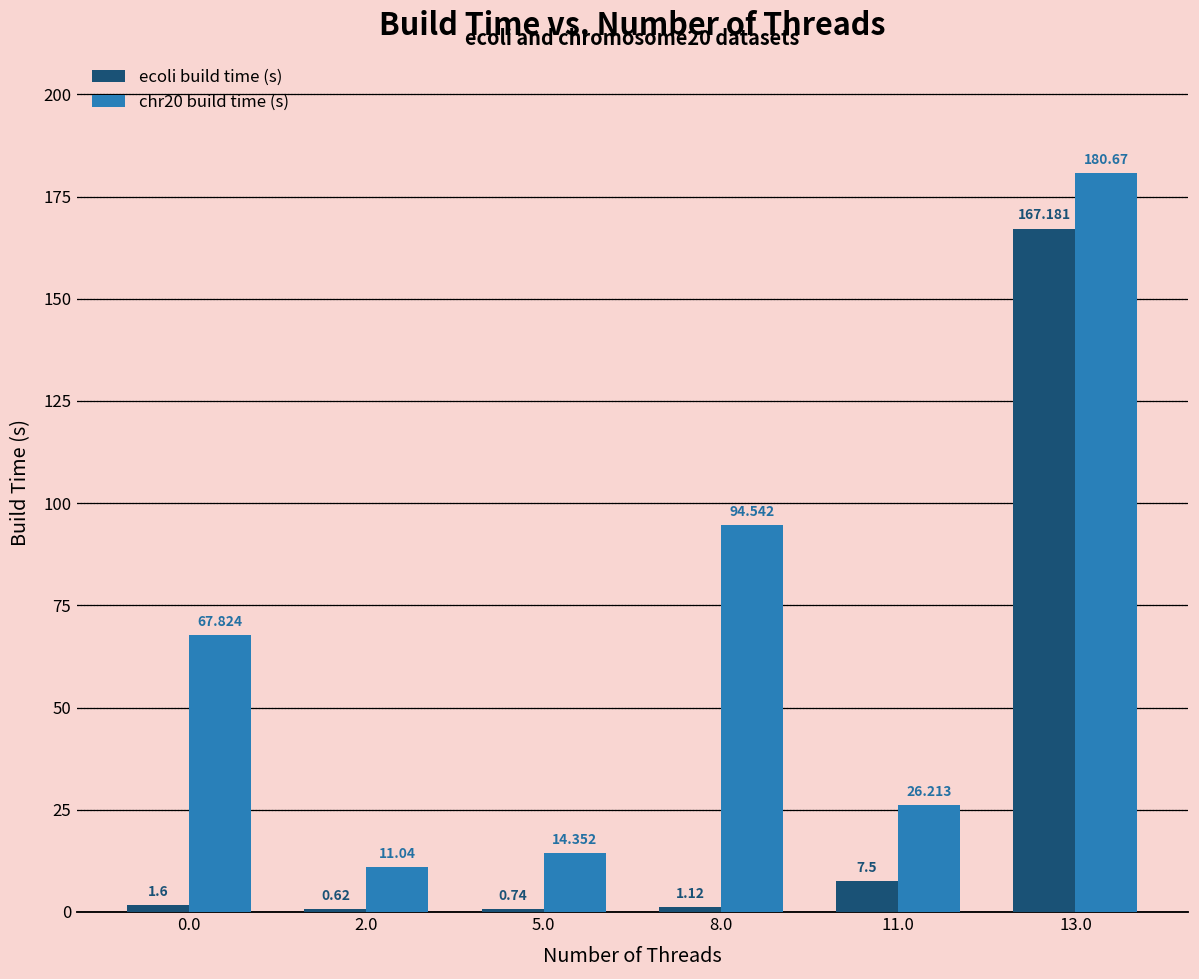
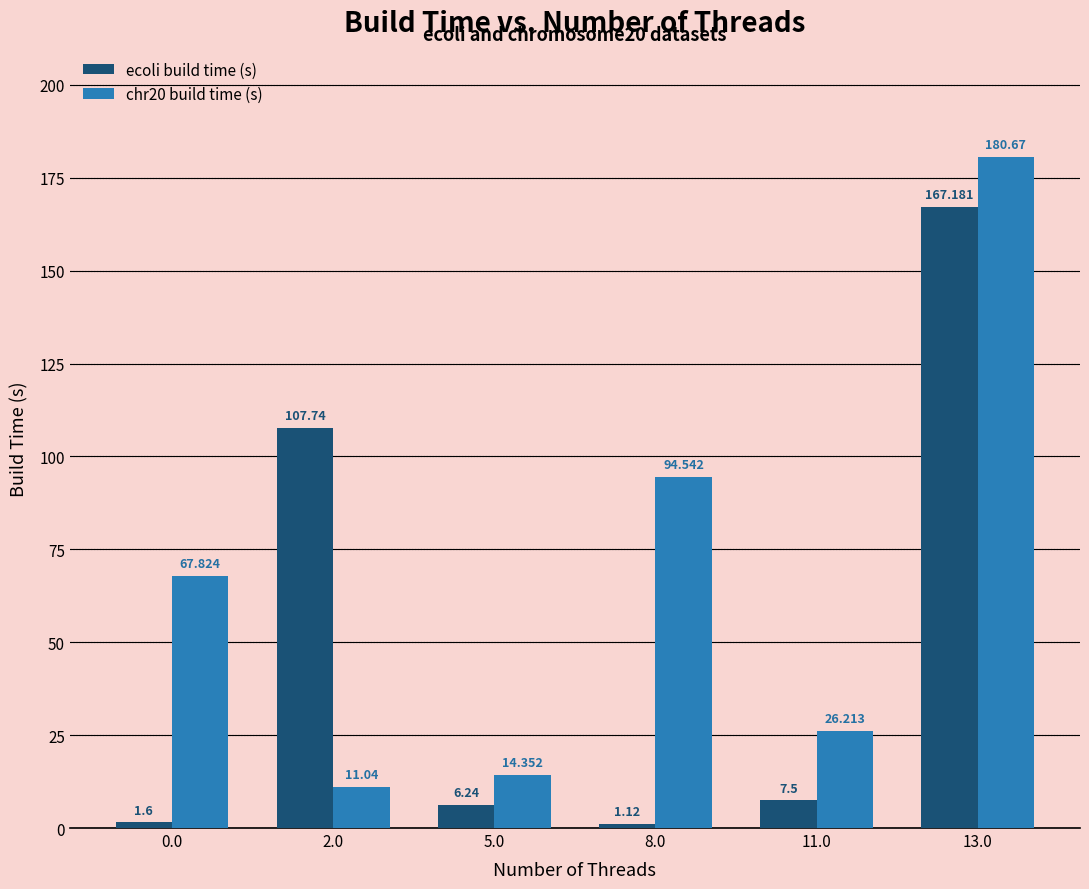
  {
    "ecoli build time (s)": {
      "0.0": 1.6,
-     "2.0": 0.62,
-     "5.0": 0.74,
+     "2.0": 107.74,
+     "5.0": 6.24,
      "8.0": 1.12,
      "11.0": 7.5,
      "13.0": 167.181
    },
    "chr20 build time (s)": {
      "0.0": 67.824,
      "2.0": 11.04,
      "5.0": 14.352,
      "8.0": 94.542,
      "11.0": 26.213,
      "13.0": 180.67
    }
  }
